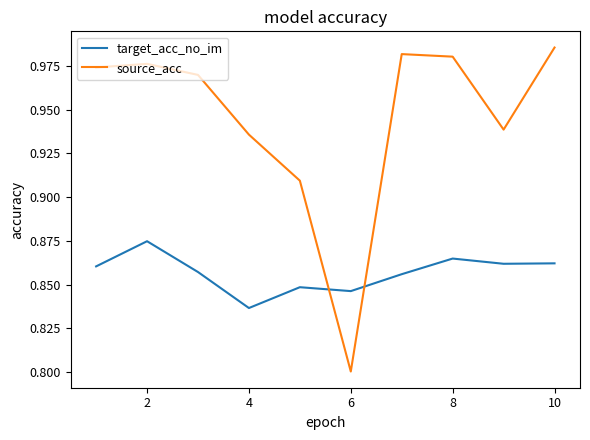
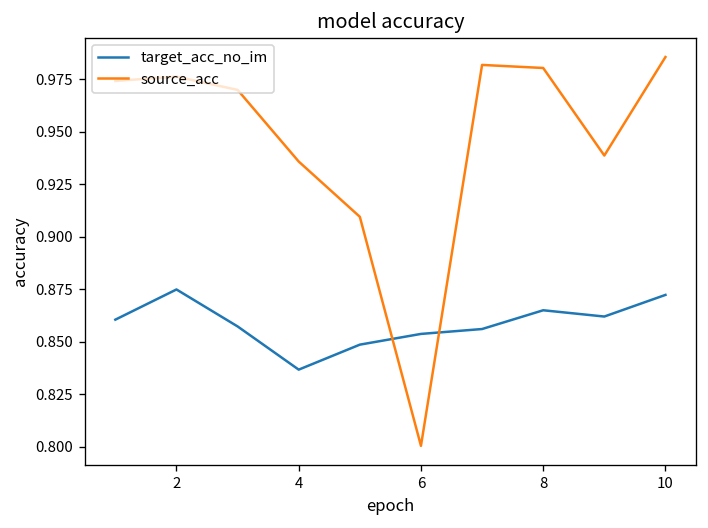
  {
    "target_acc_no_im": {
      "2": 0.875,
      "4": 0.837,
-     "6": 0.846,
+     "6": 0.854,
      "8": 0.865,
-     "10": 0.862
+     "10": 0.872
    },
    "source_acc": {
      "4": 0.936,
      "6": 0.800,
      "8": 0.980,
      "10": 0.985
    }
  }
